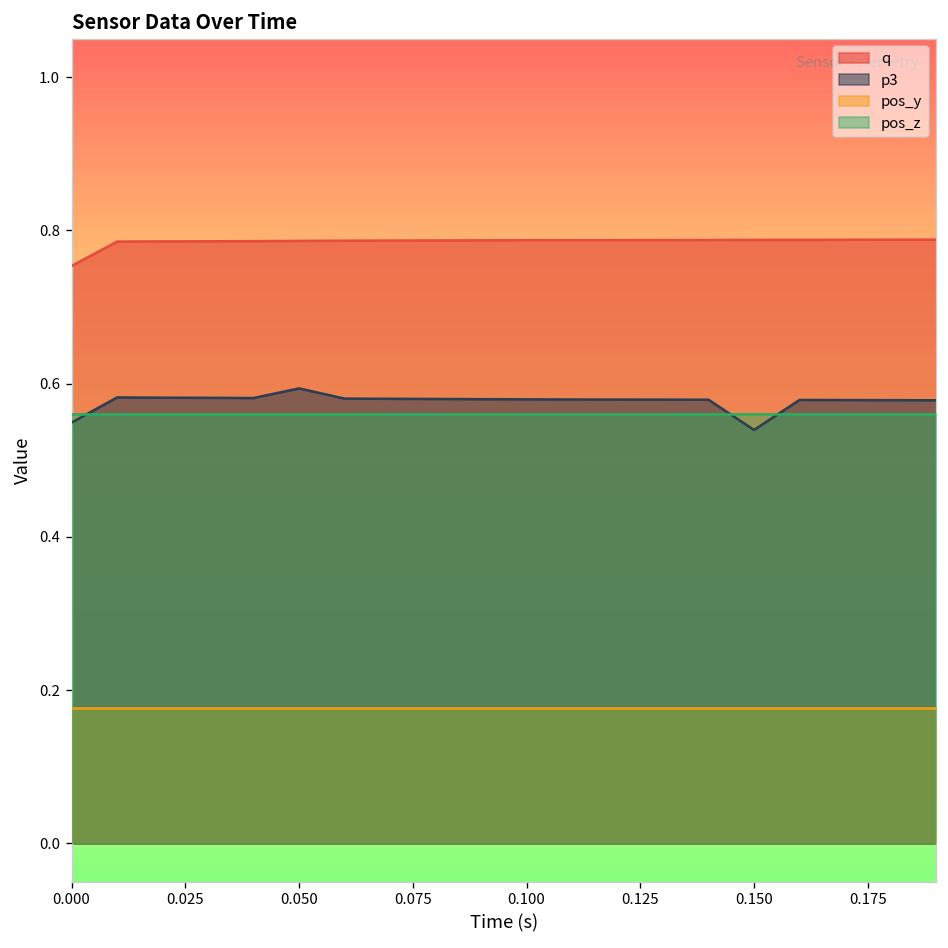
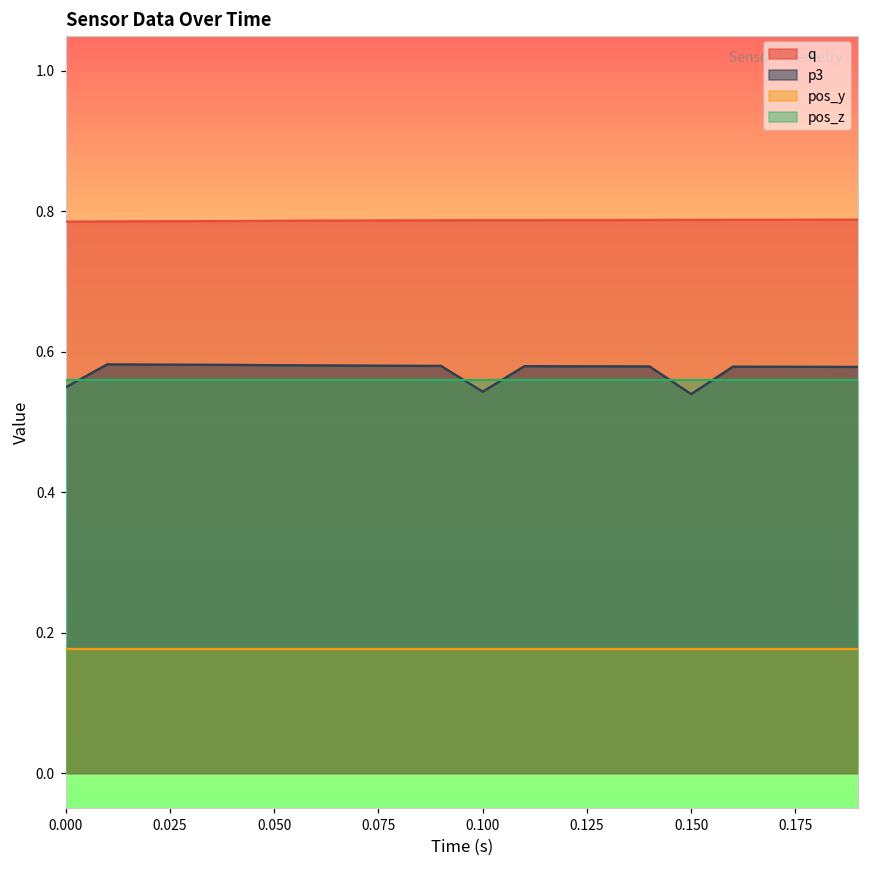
  {
    "q": {
-     "0.000": 0.75,
+     "0.000": 0.79,
      "0.050": 0.79,
      "0.100": 0.79,
      "0.150": 0.79
    },
    "p3": {
      "0.000": 0.55,
-     "0.050": 0.59,
-     "0.100": 0.58,
+     "0.050": 0.58,
+     "0.100": 0.54,
      "0.150": 0.54
    },
    "pos_y": {
      "0.000": 0.18,
      "0.050": 0.18,
      "0.100": 0.18,
      "0.150": 0.18
    },
    "pos_z": {
      "0.000": 0.56,
      "0.050": 0.56,
      "0.100": 0.56,
      "0.150": 0.56
    }
  }
